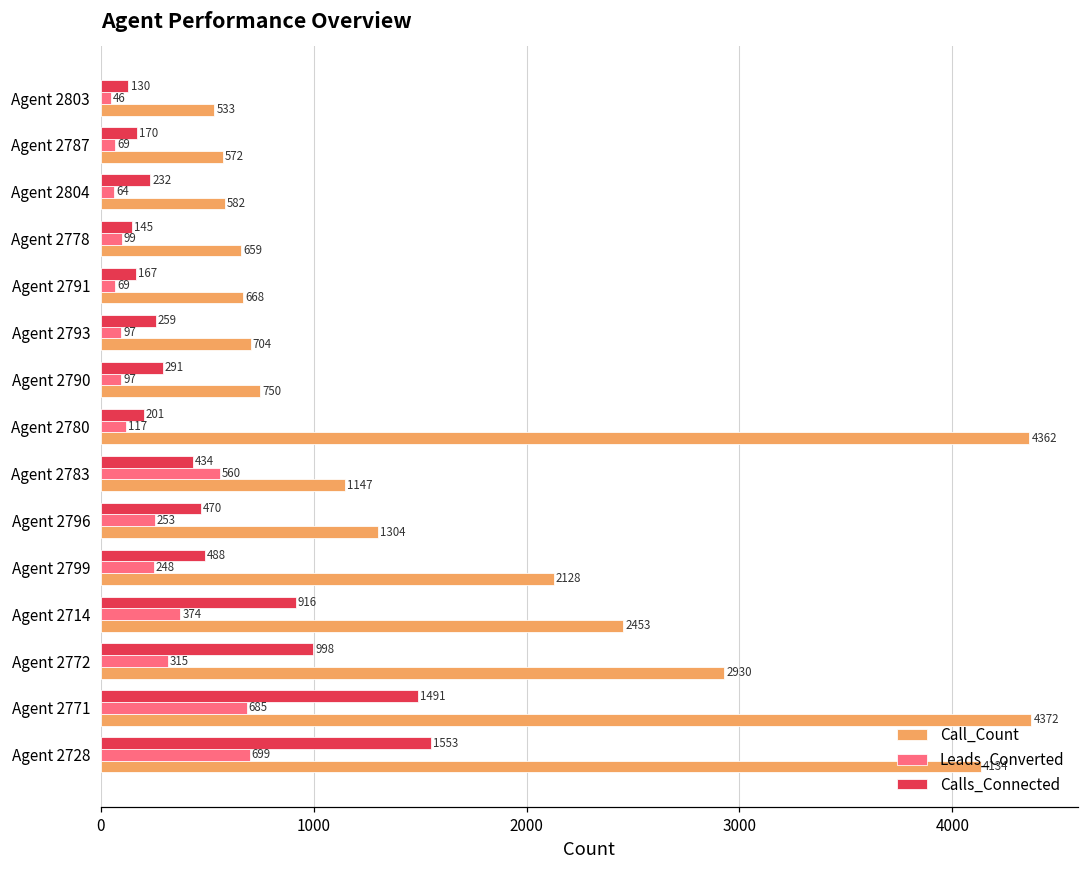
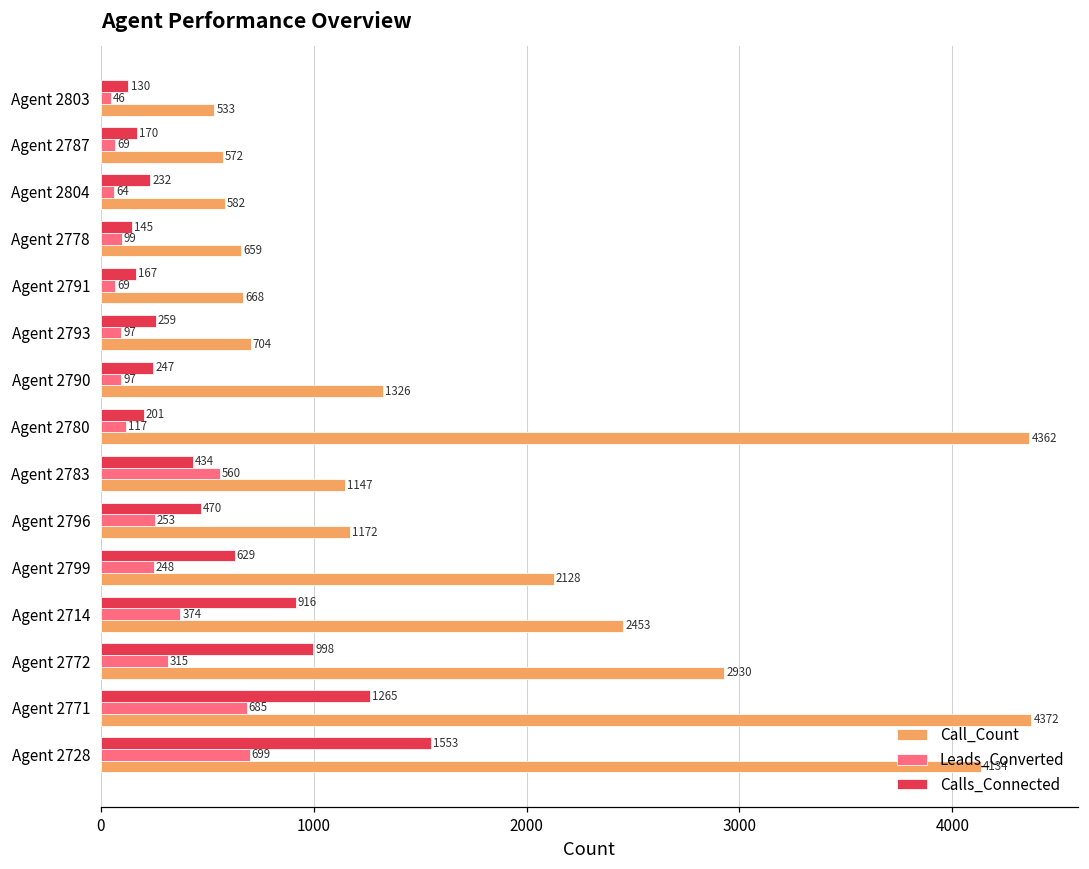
  {
    "Call_Count": {
      "Agent 2803": 533,
      "Agent 2787": 572,
      "Agent 2804": 582,
      "Agent 2778": 659,
      "Agent 2791": 668,
      "Agent 2793": 704,
-     "Agent 2790": 750,
+     "Agent 2790": 1326,
      "Agent 2780": 4362,
      "Agent 2783": 1147,
-     "Agent 2796": 1304,
+     "Agent 2796": 1172,
      "Agent 2799": 2128,
      "Agent 2714": 2453,
      "Agent 2772": 2930,
      "Agent 2771": 4372,
      "Agent 2728": 4134
    },
    "Leads_Converted": {
      "Agent 2803": 46,
      "Agent 2787": 69,
      "Agent 2804": 64,
      "Agent 2778": 99,
      "Agent 2791": 69,
      "Agent 2793": 97,
      "Agent 2790": 97,
      "Agent 2780": 117,
      "Agent 2783": 560,
      "Agent 2796": 253,
      "Agent 2799": 248,
      "Agent 2714": 374,
      "Agent 2772": 315,
      "Agent 2771": 685,
      "Agent 2728": 699
    },
    "Calls_Connected": {
      "Agent 2803": 130,
      "Agent 2787": 170,
      "Agent 2804": 232,
      "Agent 2778": 145,
      "Agent 2791": 167,
      "Agent 2793": 259,
-     "Agent 2790": 291,
+     "Agent 2790": 247,
      "Agent 2780": 201,
      "Agent 2783": 434,
      "Agent 2796": 470,
-     "Agent 2799": 488,
+     "Agent 2799": 629,
      "Agent 2714": 916,
      "Agent 2772": 998,
-     "Agent 2771": 1491,
+     "Agent 2771": 1265,
      "Agent 2728": 1553
    }
  }
